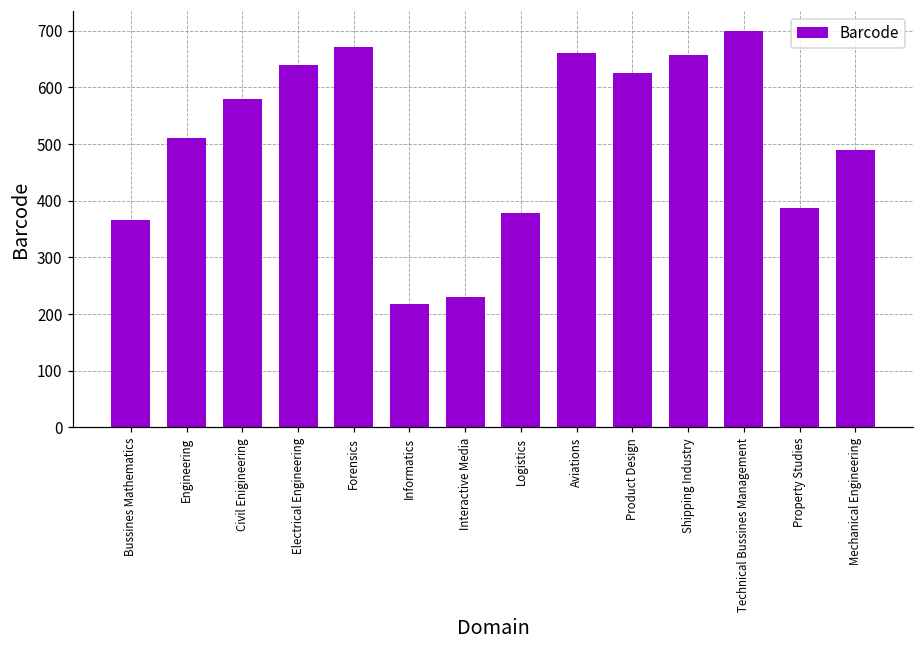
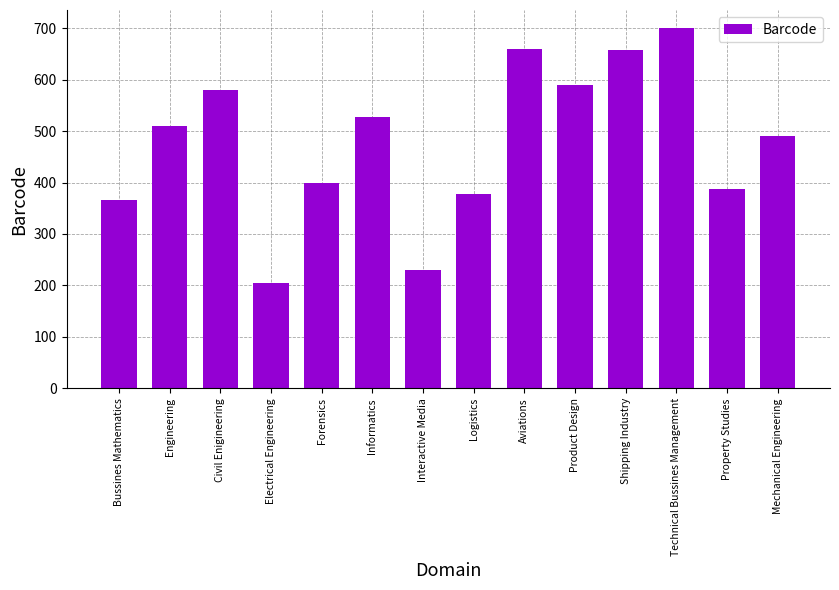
  {
    "Bussines Mathematics": 370,
    "Engineering": 510,
    "Civil Enigineering": 580,
-   "Electrical Engineering": 640,
-   "Forensics": 670,
-   "Informatics": 220,
+   "Electrical Engineering": 200,
+   "Forensics": 400,
+   "Informatics": 530,
    "Interactive Media": 230,
    "Logistics": 380,
    "Aviations": 660,
-   "Product Design": 630,
+   "Product Design": 590,
    "Shipping Industry": 660,
    "Technical Bussines Management": 700,
    "Property Studies": 390,
    "Mechanical Engineering": 490
  }
